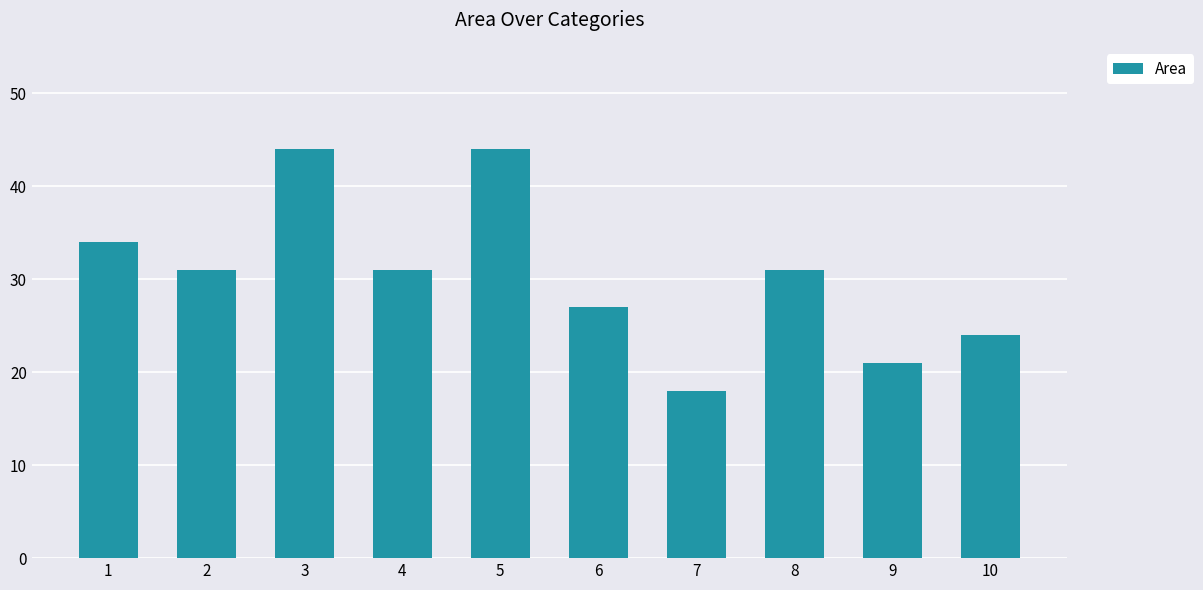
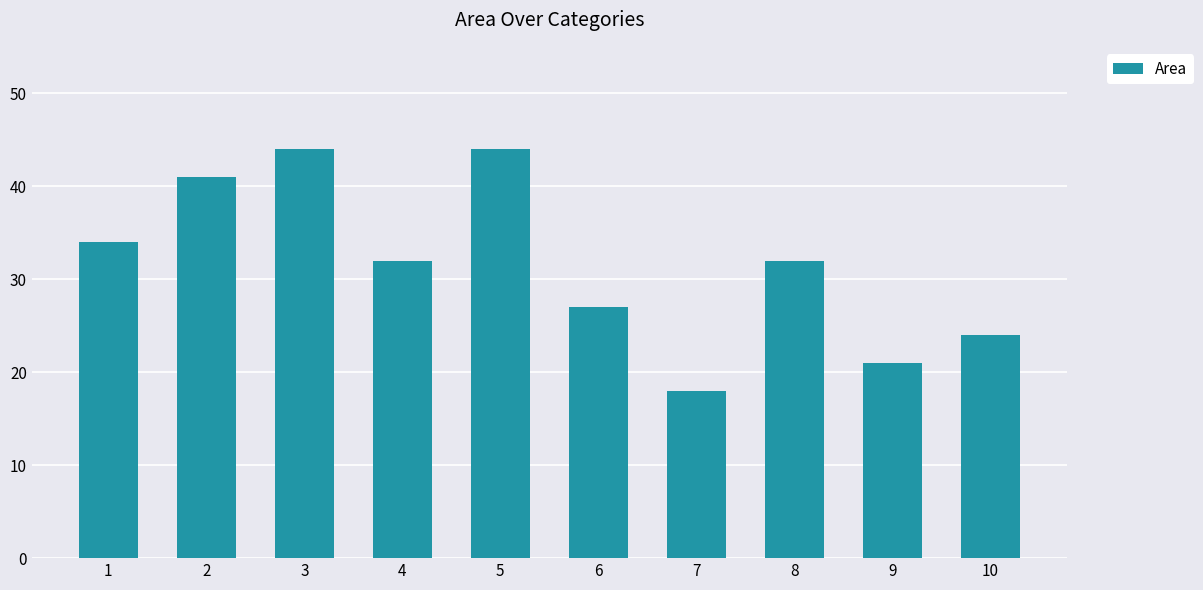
  {
    "1": 34,
-   "2": 31,
+   "2": 41,
    "3": 44,
-   "4": 31,
+   "4": 32,
    "5": 44,
    "6": 27,
    "7": 18,
-   "8": 31,
+   "8": 32,
    "9": 21,
    "10": 24
  }
